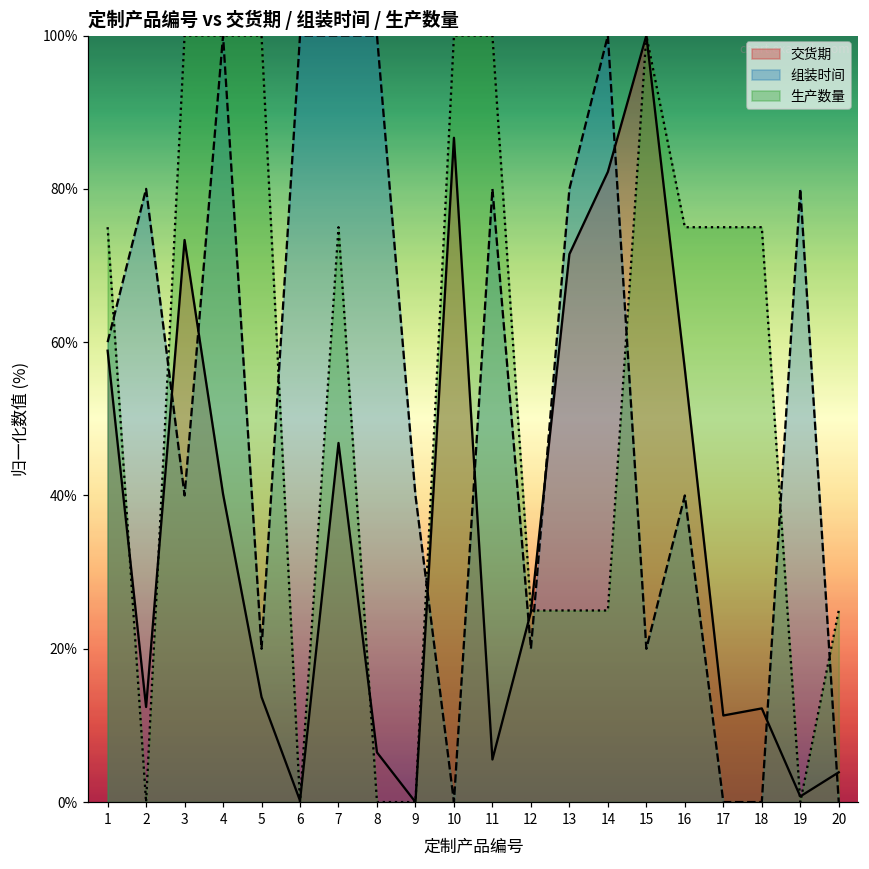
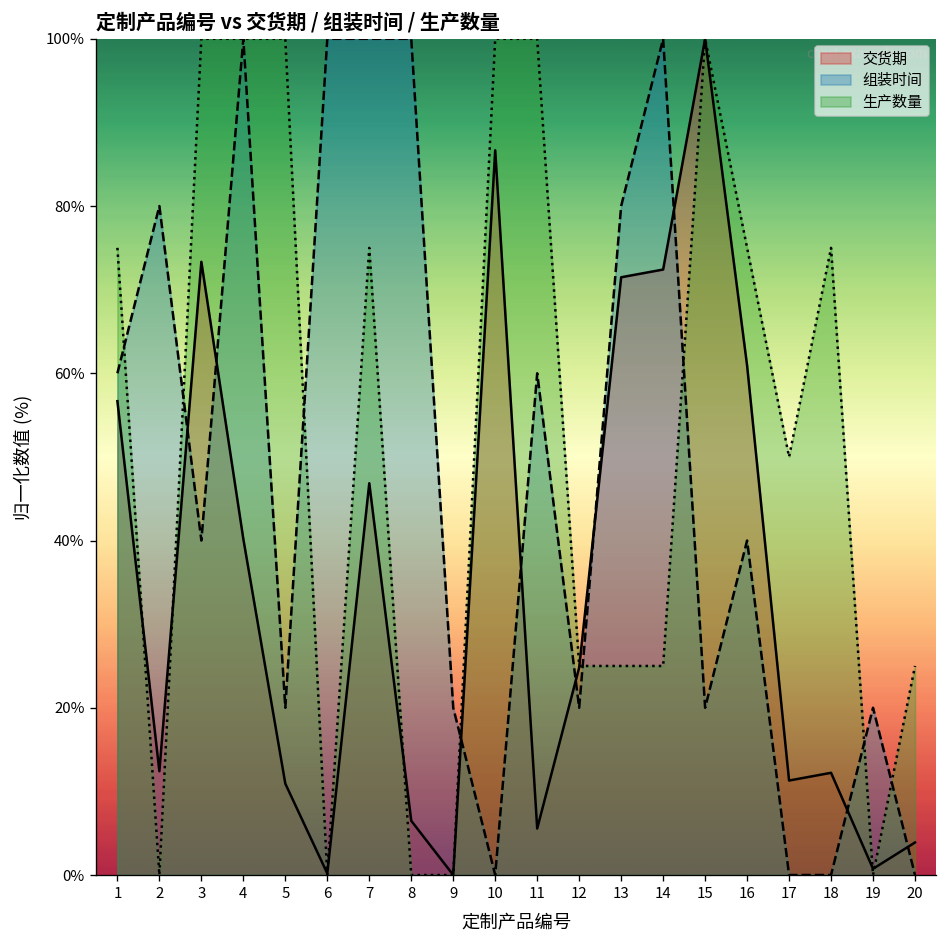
  {
    "交货期": {
-     "1": "59%",
+     "1": "57%",
      "2": "12%",
      "3": "73%",
      "4": "40%",
-     "5": "14%",
+     "5": "11%",
      "7": "47%",
      "8": "6%",
      "10": "87%",
      "11": "6%",
      "13": "71%",
-     "14": "82%",
-     "16": "56%",
+     "14": "72%",
+     "16": "61%",
      "17": "11%",
      "18": "12%",
      "19": "1%",
      "20": "4%"
    },
    "组装时间": {
      "1": "60%",
      "2": "80%",
      "3": "40%",
      "5": "20%",
      "6": "100%",
      "7": "100%",
      "8": "100%",
-     "9": "40%",
+     "9": "20%",
      "10": "0%",
-     "11": "80%",
+     "11": "60%",
      "12": "20%",
      "13": "80%",
      "14": "100%",
      "15": "20%",
      "16": "40%",
      "17": "0%",
      "18": "0%",
-     "19": "80%",
+     "19": "20%",
      "20": "0%"
    },
    "生产数量": {
      "1": "75%",
      "2": "0%",
      "3": "100%",
      "5": "100%",
      "7": "75%",
      "8": "0%",
      "10": "100%",
      "11": "100%",
      "13": "25%",
      "14": "25%",
      "16": "75%",
-     "17": "75%",
+     "17": "50%",
      "18": "75%",
      "19": "0%",
      "20": "25%"
    }
  }
